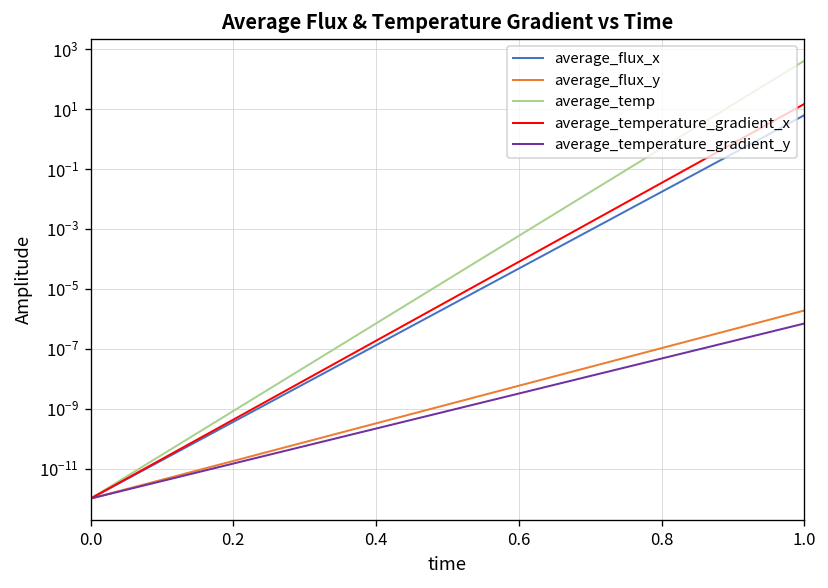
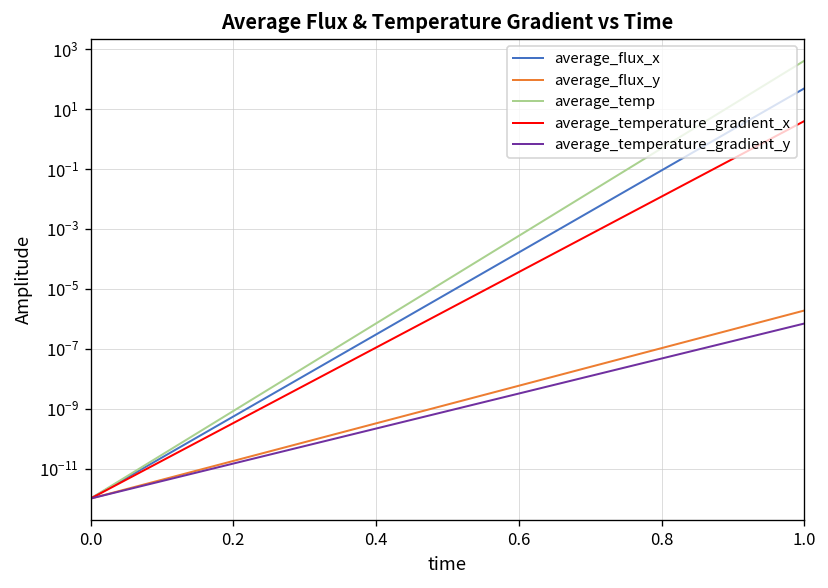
  {
    "average_flux_x": {
-     "1.0": 6
+     "1.0": 50
    },
    "average_flux_y": {
      "1.0": 0.000002
    },
    "average_temp": {
      "1.0": 400
    },
    "average_temperature_gradient_x": {
-     "1.0": 10
+     "1.0": 4
    },
    "average_temperature_gradient_y": {
      "1.0": 0.0000007
    }
  }
